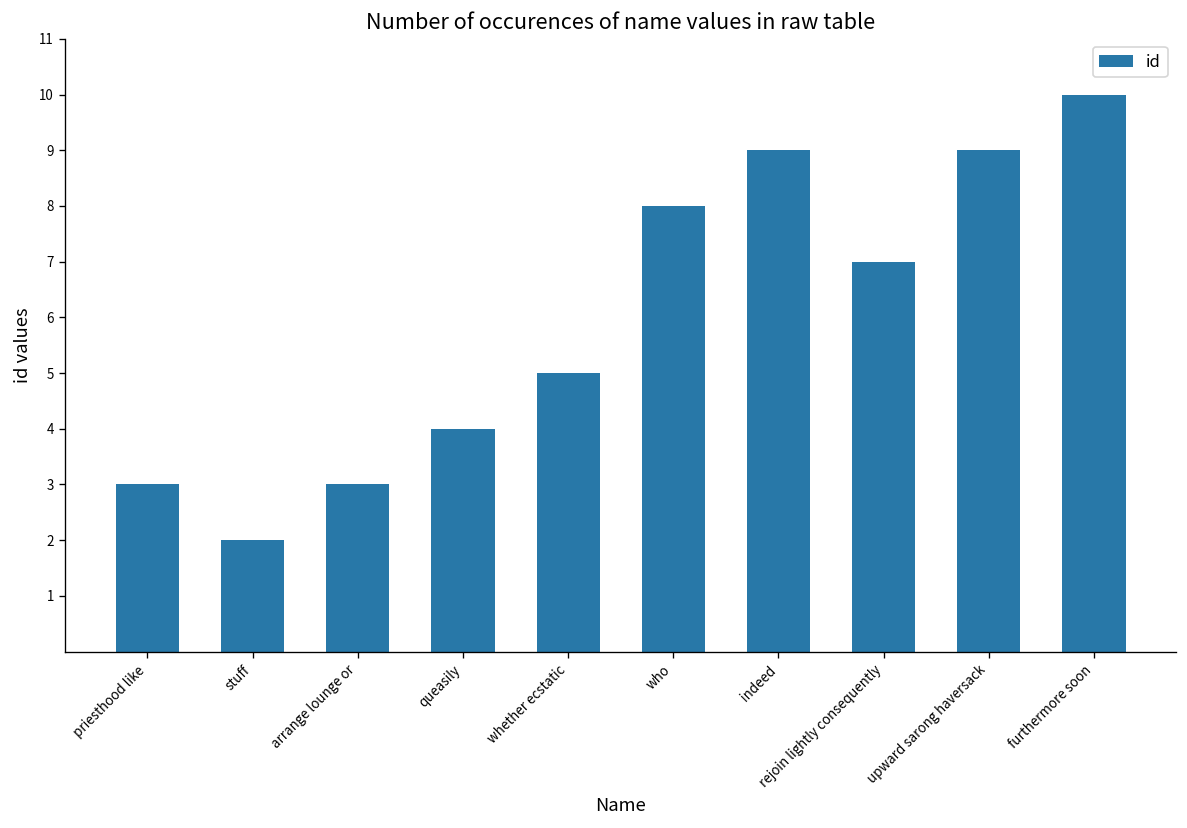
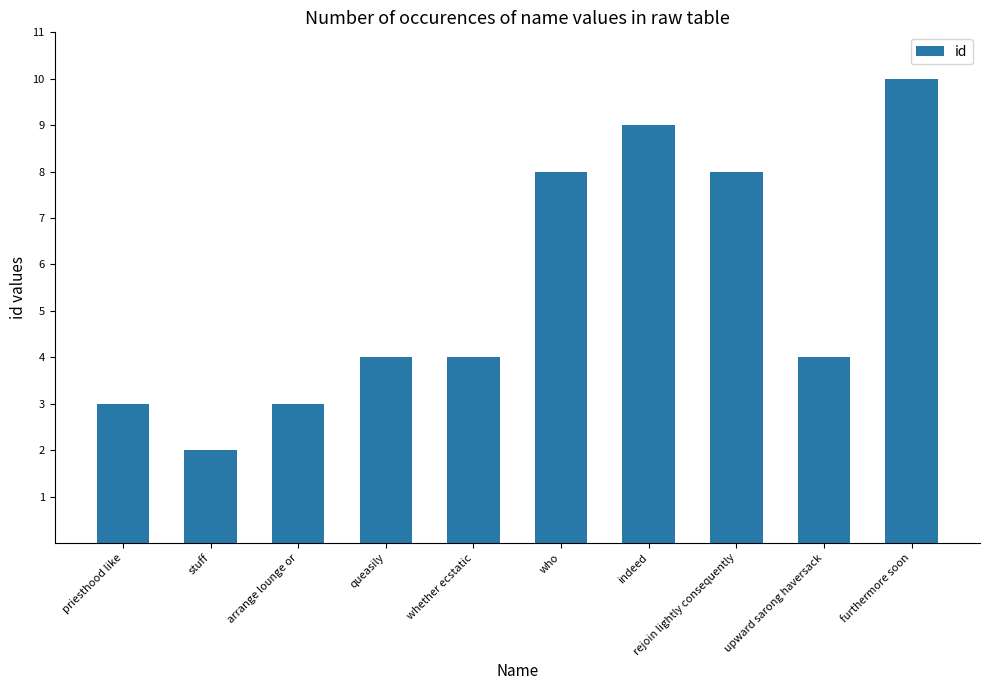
  {
    "priesthood like": 3,
    "stuff": 2,
    "arrange lounge or": 3,
    "queasily": 4,
-   "whether ecstatic": 5,
+   "whether ecstatic": 4,
    "who": 8,
    "indeed": 9,
-   "rejoin lightly consequently": 7,
-   "upward sarong haversack": 9,
+   "rejoin lightly consequently": 8,
+   "upward sarong haversack": 4,
    "furthermore soon": 10
  }
